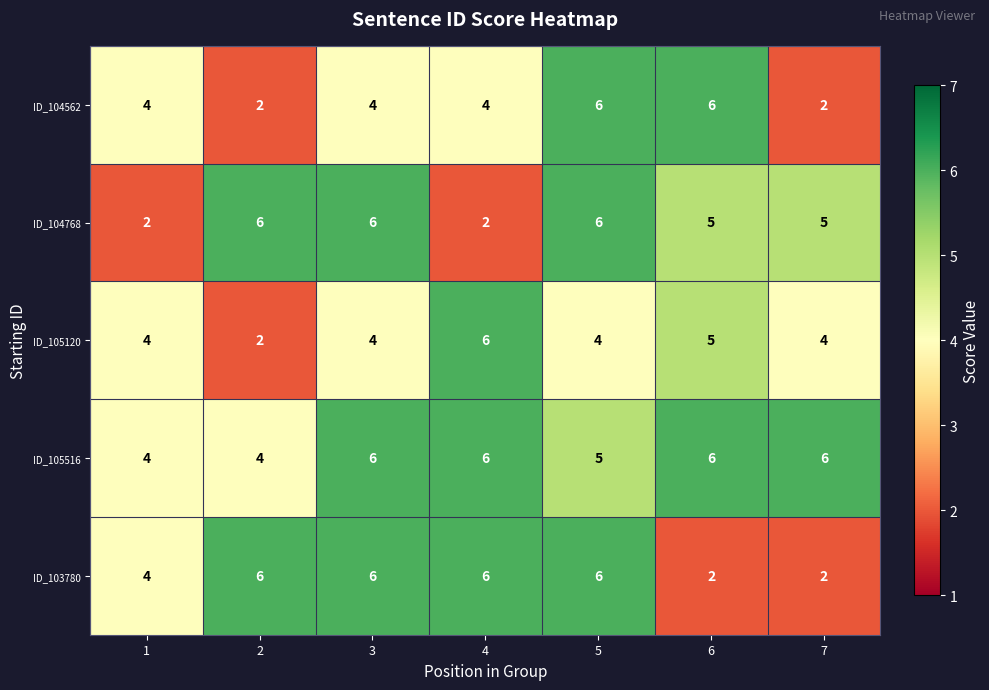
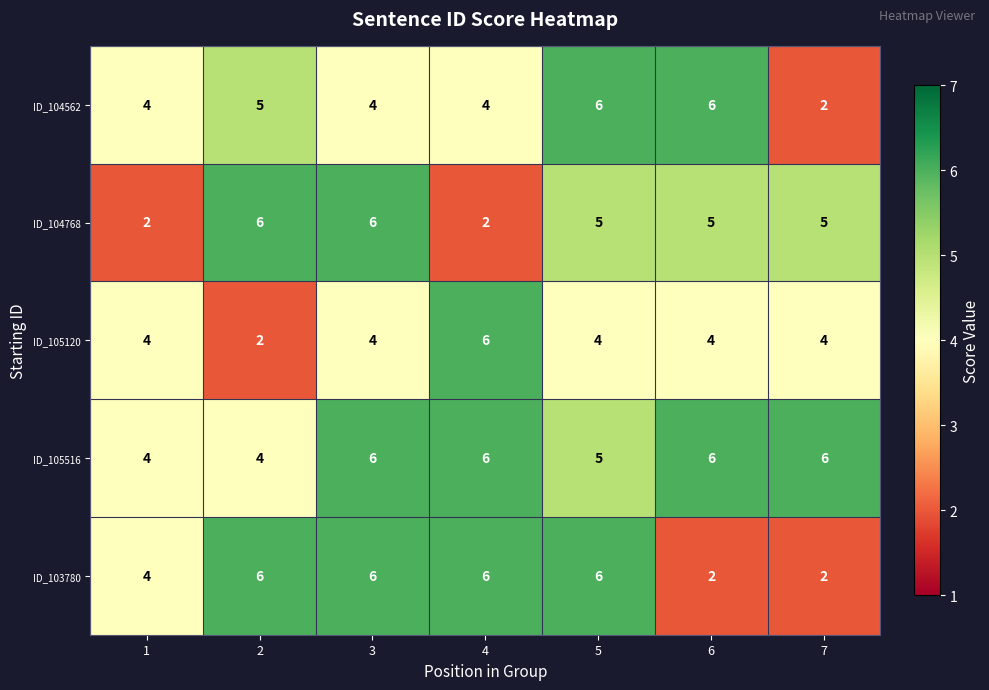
  {
    "ID_104562": {
      "1": 4,
-     "2": 2,
+     "2": 5,
      "3": 4,
      "4": 4,
      "5": 6,
      "6": 6,
      "7": 2
    },
    "ID_104768": {
      "1": 2,
      "2": 6,
      "3": 6,
      "4": 2,
-     "5": 6,
+     "5": 5,
      "6": 5,
      "7": 5
    },
    "ID_105120": {
      "1": 4,
      "2": 2,
      "3": 4,
      "4": 6,
      "5": 4,
-     "6": 5,
+     "6": 4,
      "7": 4
    },
    "ID_105516": {
      "1": 4,
      "2": 4,
      "3": 6,
      "4": 6,
      "5": 5,
      "6": 6,
      "7": 6
    },
    "ID_103780": {
      "1": 4,
      "2": 6,
      "3": 6,
      "4": 6,
      "5": 6,
      "6": 2,
      "7": 2
    }
  }
